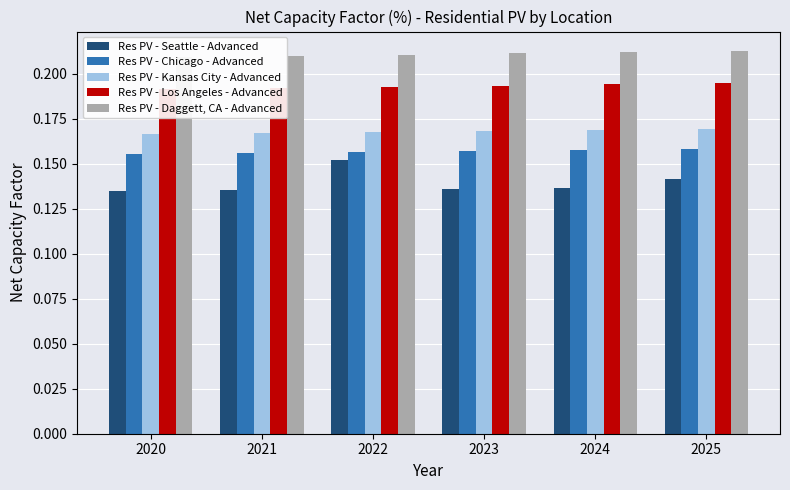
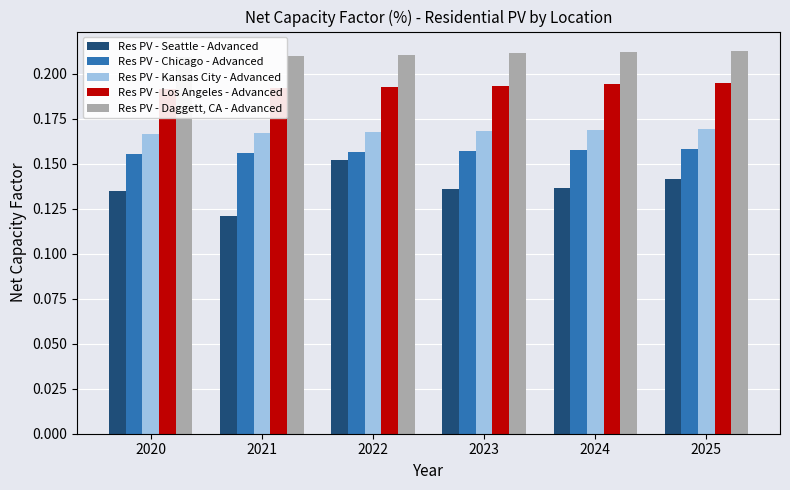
  {
    "Res PV - Seattle - Advanced": {
      "2020": 0.135,
-     "2021": 0.135,
+     "2021": 0.121,
      "2022": 0.152,
      "2023": 0.136,
      "2024": 0.137,
      "2025": 0.142
    },
    "Res PV - Chicago - Advanced": {
      "2020": 0.155,
      "2021": 0.156,
      "2022": 0.157,
      "2023": 0.157,
      "2024": 0.158,
      "2025": 0.158
    },
    "Res PV - Kansas City - Advanced": {
      "2020": 0.166,
      "2021": 0.167,
      "2022": 0.168,
      "2023": 0.168,
      "2024": 0.169,
      "2025": 0.169
    },
    "Res PV - Los Angeles - Advanced": {
      "2022": 0.193,
      "2023": 0.193,
      "2024": 0.194,
      "2025": 0.195
    },
    "Res PV - Daggett, CA - Advanced": {
      "2021": 0.210,
      "2022": 0.211,
      "2023": 0.211,
      "2024": 0.212,
      "2025": 0.213
    }
  }
